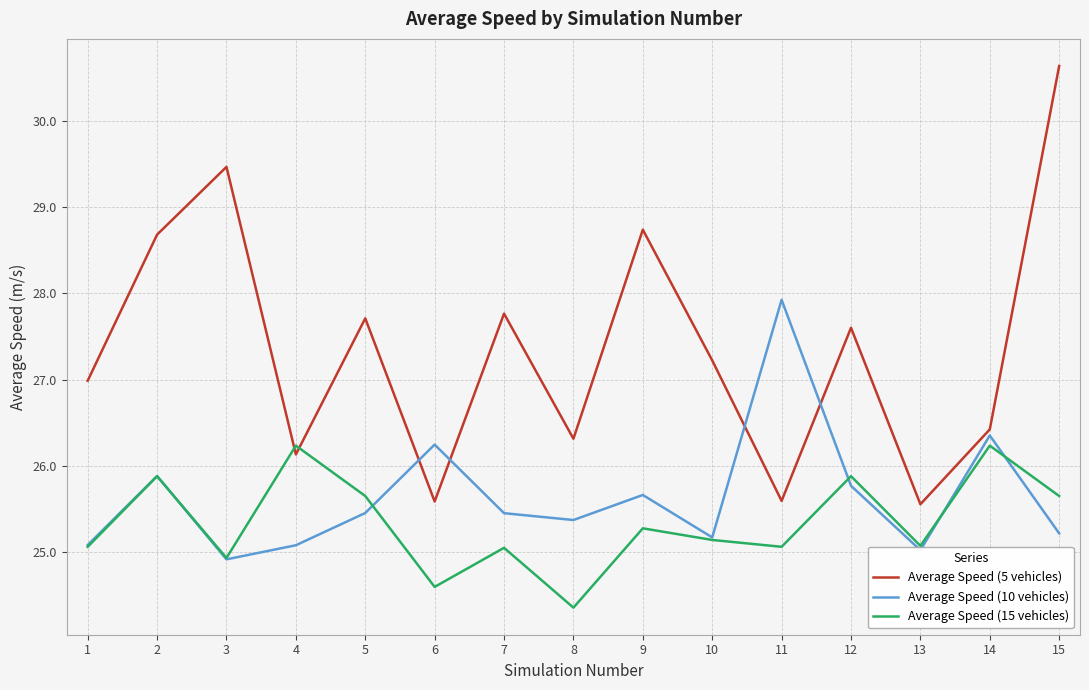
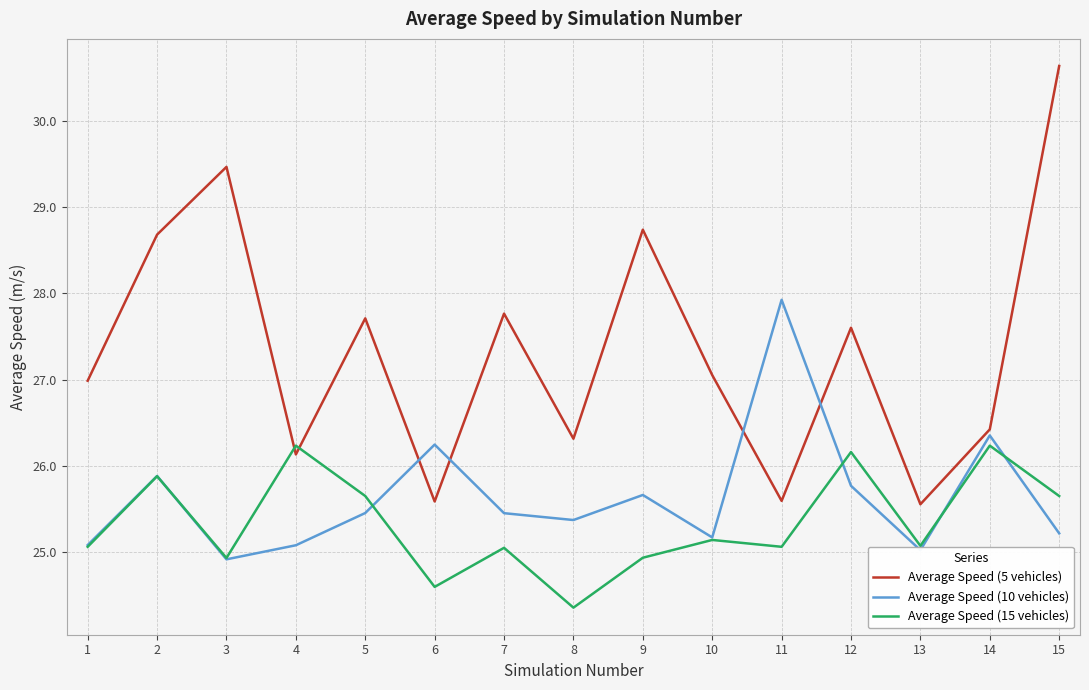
  {
    "Average Speed (5 vehicles)": {
      "1": 27.0,
      "2": 28.7,
      "3": 29.5,
      "4": 26.1,
      "5": 27.7,
      "6": 25.6,
      "7": 27.8,
      "8": 26.3,
      "9": 28.7,
-     "10": 27.2,
+     "10": 27.1,
      "11": 25.6,
      "12": 27.6,
      "13": 25.6,
      "14": 26.4,
      "15": 30.6
    },
    "Average Speed (10 vehicles)": {
      "4": 25.1,
      "5": 25.5,
      "6": 26.2,
      "7": 25.5,
      "8": 25.4,
      "9": 25.7,
      "11": 27.9,
      "12": 25.8,
      "14": 26.4,
      "15": 25.2
    },
    "Average Speed (15 vehicles)": {
      "4": 26.2,
      "5": 25.7,
      "6": 24.6,
      "7": 25.1,
      "8": 24.4,
-     "9": 25.3,
+     "9": 24.9,
      "11": 25.1,
-     "12": 25.9,
+     "12": 26.2,
      "13": 25.1,
      "14": 26.2,
      "15": 25.7
    }
  }
